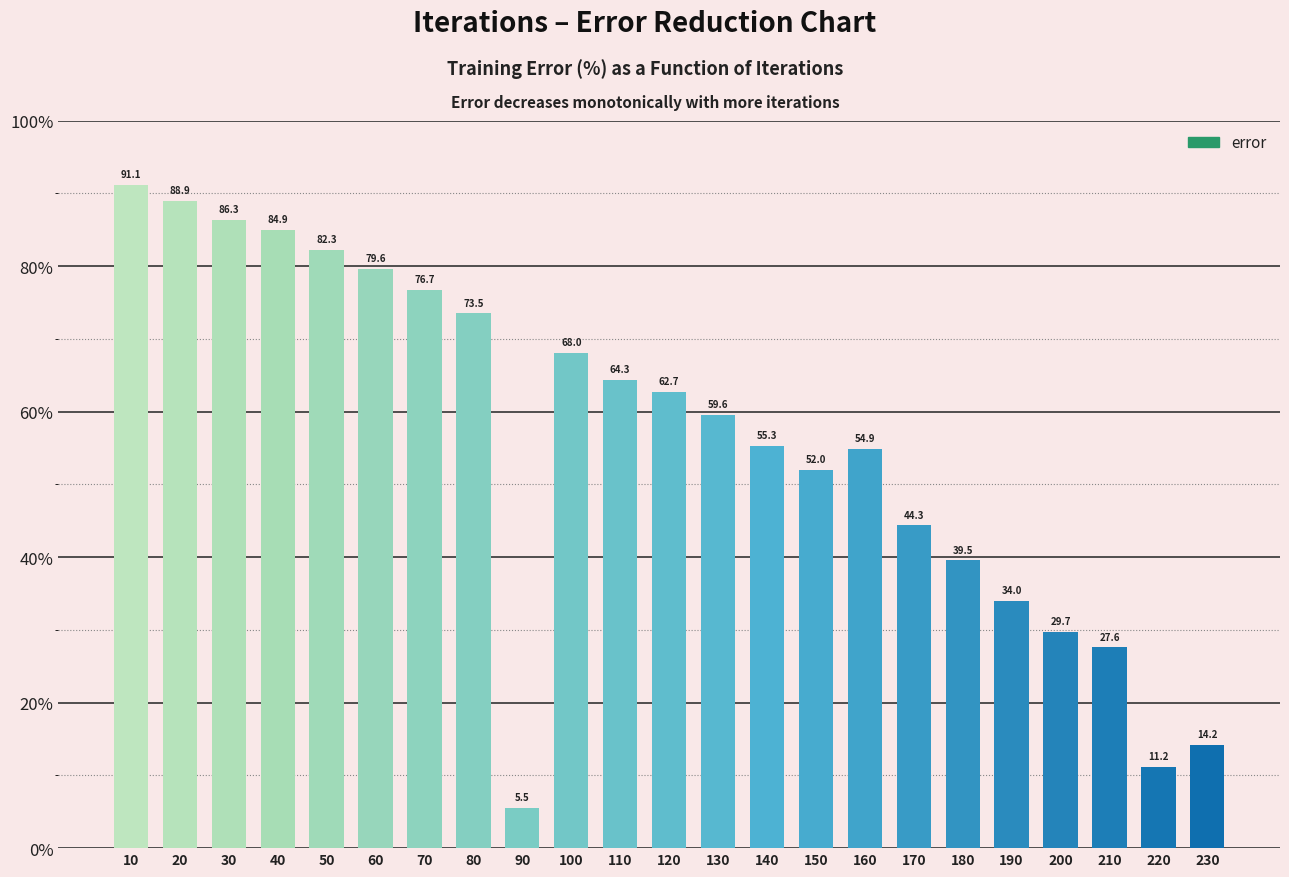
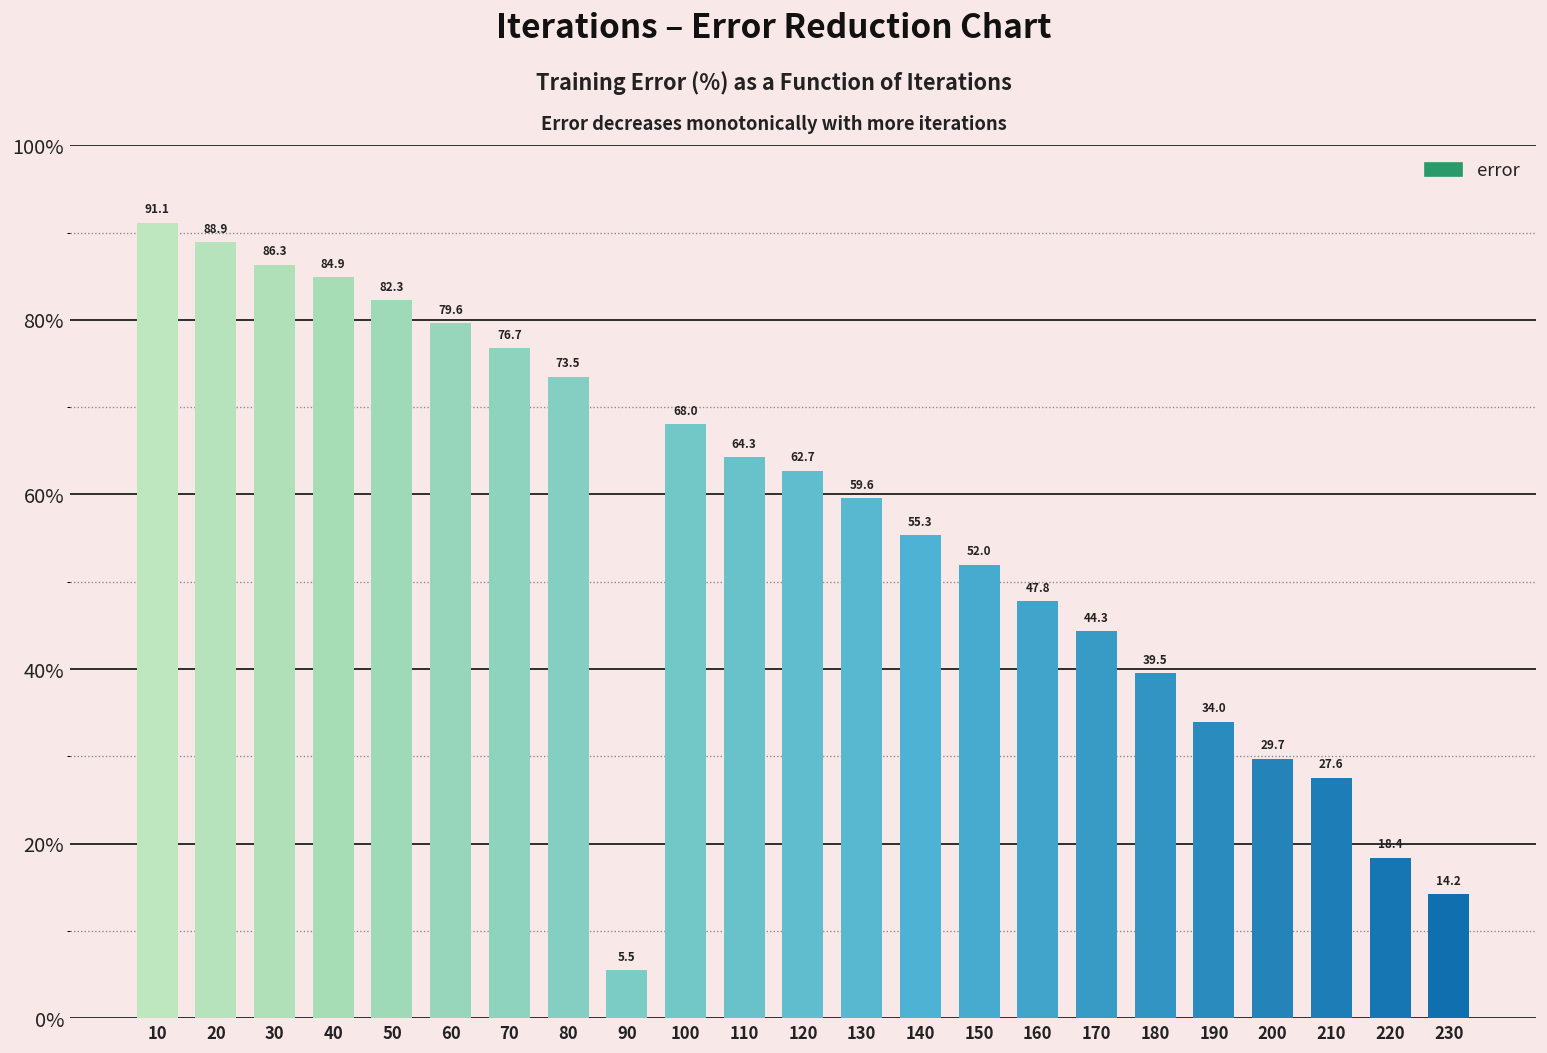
  {
    "10": 91.1,
    "20": 88.9,
    "30": 86.3,
    "40": 84.9,
    "50": 82.3,
    "60": 79.6,
    "70": 76.7,
    "80": 73.5,
    "90": 5.5,
    "100": 68.0,
    "110": 64.3,
    "120": 62.7,
    "130": 59.6,
    "140": 55.3,
    "150": 52.0,
-   "160": 54.9,
+   "160": 47.8,
    "170": 44.3,
    "180": 39.5,
    "190": 34.0,
    "200": 29.7,
    "210": 27.6,
-   "220": 11.2,
+   "220": 18.4,
    "230": 14.2
  }
